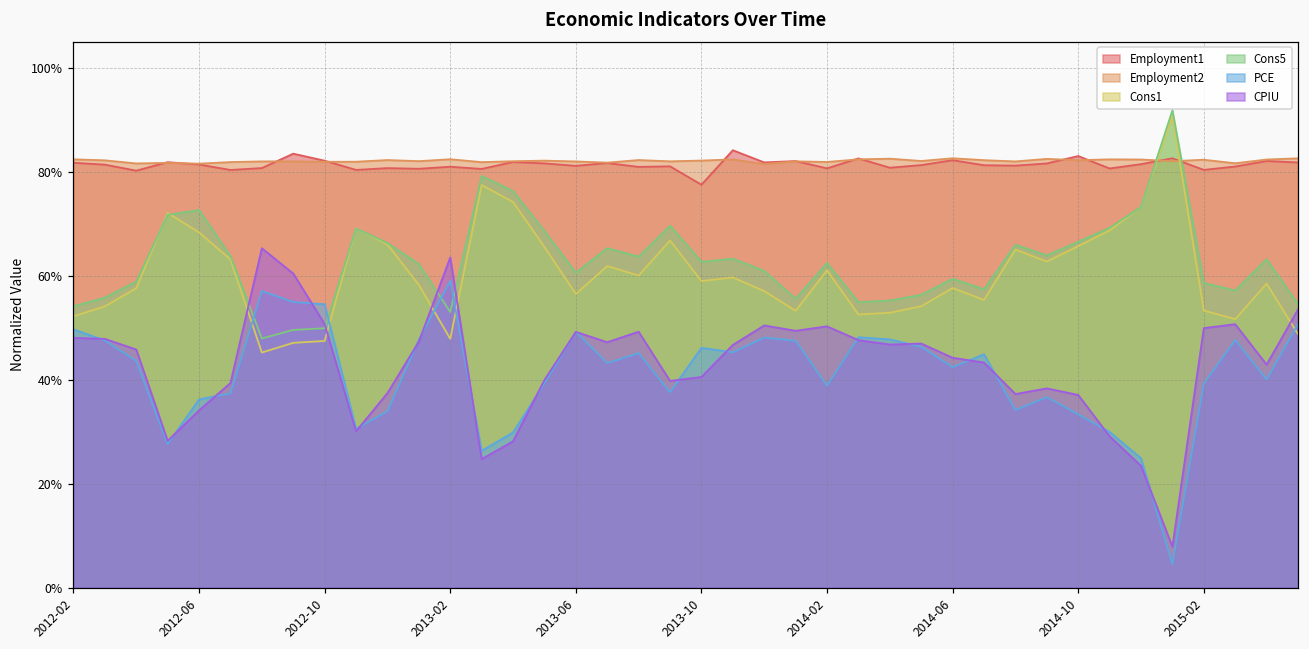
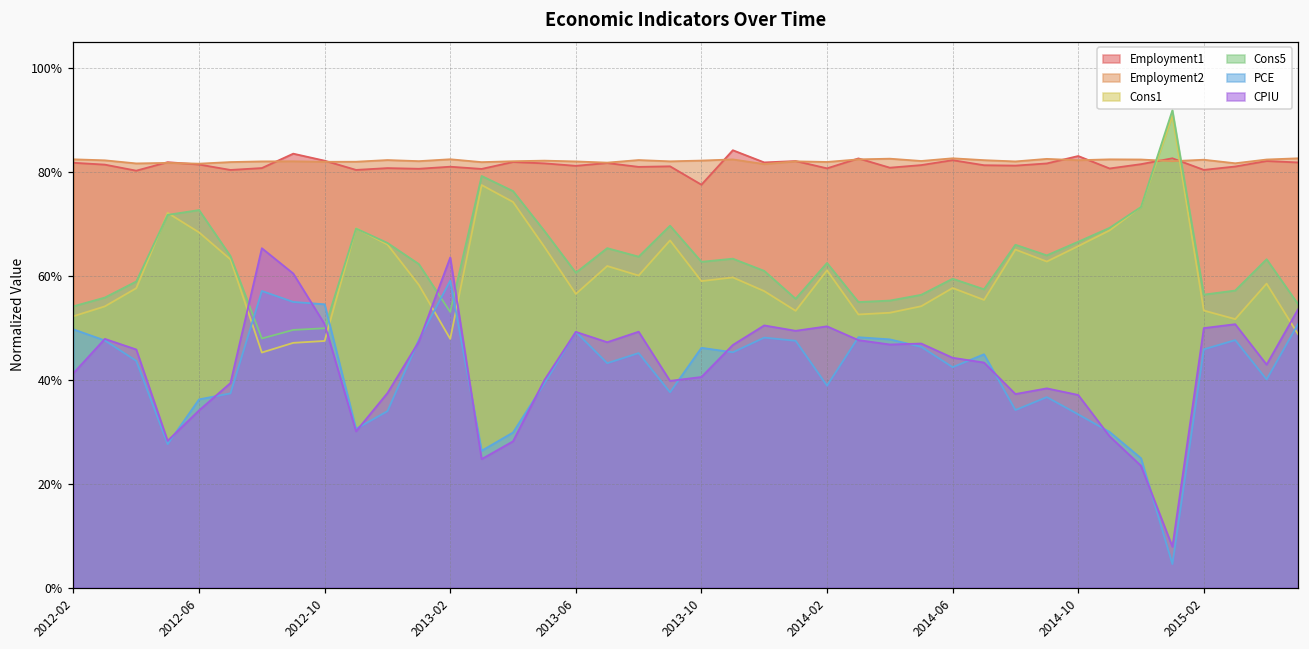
  {
    "Cons5": {
      "2012-02": "54%",
      "2012-06": "73%",
      "2012-10": "50%",
      "2013-02": "53%",
      "2013-06": "61%",
      "2013-10": "63%",
      "2014-02": "62%",
      "2014-06": "59%",
      "2014-10": "67%",
-     "2015-02": "59%"
+     "2015-02": "56%"
    },
    "PCE": {
      "2012-02": "50%",
      "2012-06": "36%",
      "2012-10": "54%",
      "2013-02": "59%",
      "2013-10": "46%",
      "2014-02": "39%",
      "2014-06": "42%",
      "2014-10": "33%",
-     "2015-02": "39%"
+     "2015-02": "46%"
    },
    "CPIU": {
-     "2012-02": "48%",
+     "2012-02": "41%",
      "2012-06": "34%",
      "2012-10": "51%",
      "2013-02": "63%",
      "2013-10": "41%",
      "2014-02": "50%",
      "2014-06": "44%",
      "2014-10": "37%",
      "2015-02": "50%"
    }
  }
